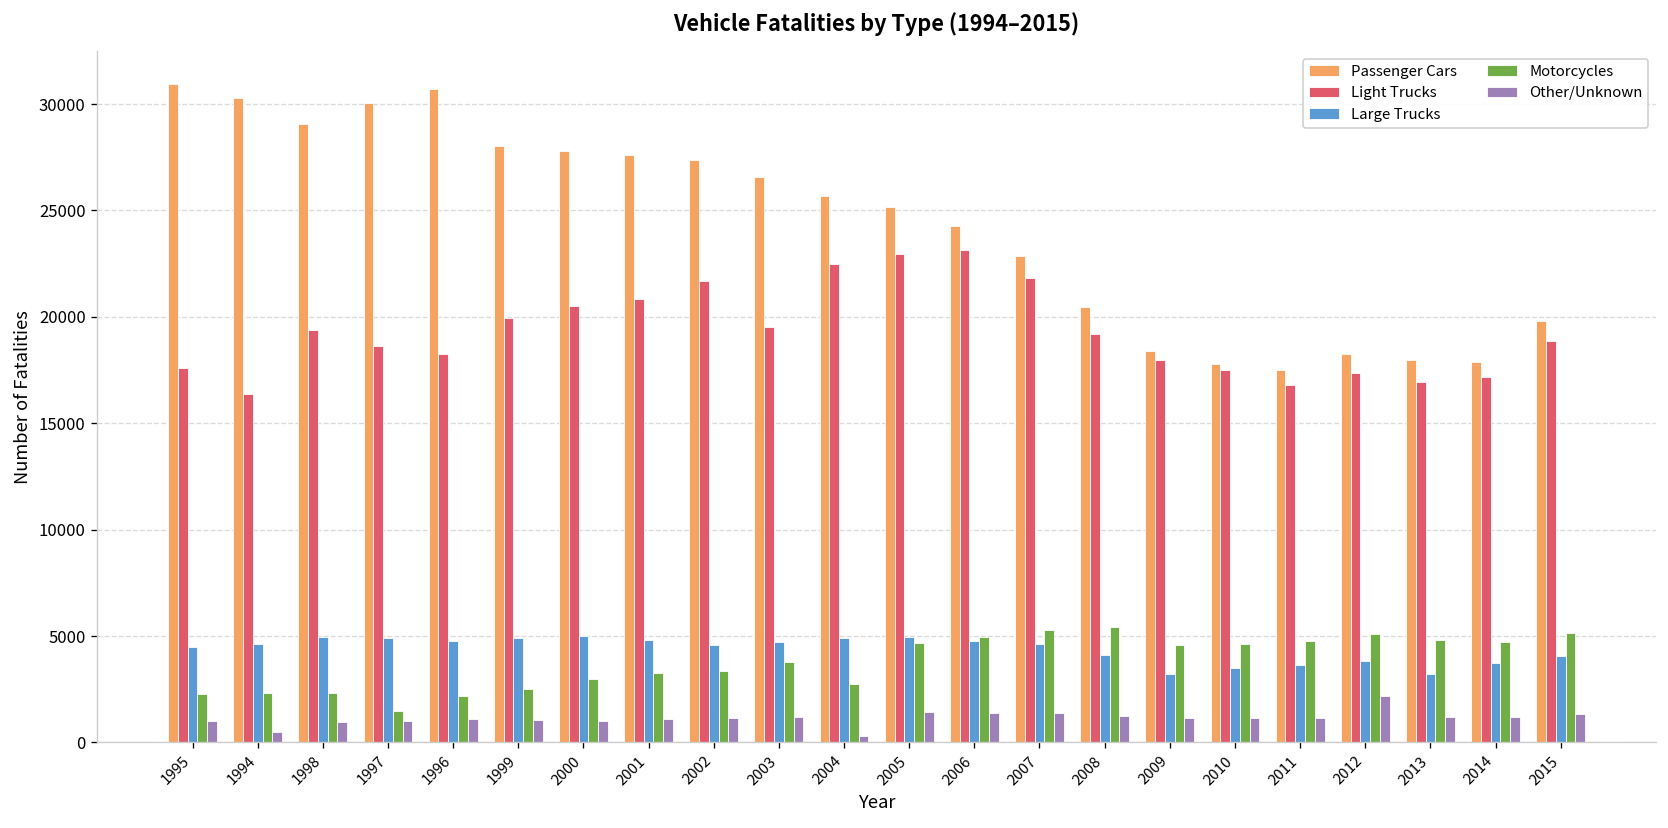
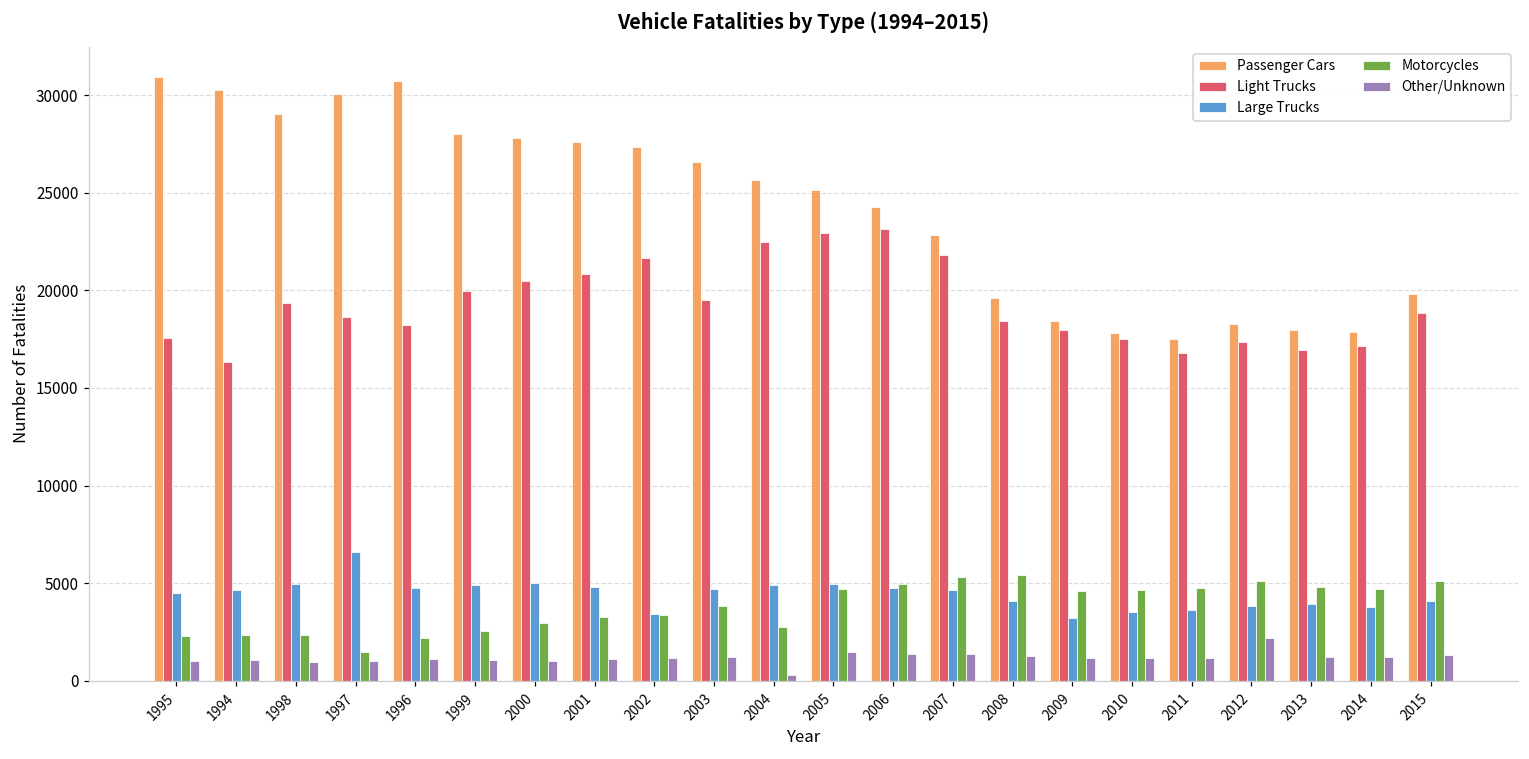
  {
    "Passenger Cars": {
      "1995": 30900,
      "1994": 30300,
      "1998": 29000,
      "1997": 30100,
      "1996": 30700,
      "1999": 28000,
      "2000": 27800,
      "2001": 27600,
      "2002": 27400,
      "2003": 26600,
      "2004": 25700,
      "2005": 25200,
      "2006": 24300,
      "2007": 22900,
-     "2008": 20500,
+     "2008": 19600,
      "2009": 18400,
      "2010": 17800,
      "2011": 17500,
      "2012": 18300,
      "2013": 18000,
      "2014": 17900,
      "2015": 19800
    },
    "Light Trucks": {
      "1995": 17600,
      "1994": 16400,
      "1998": 19400,
      "1997": 18600,
      "1996": 18200,
      "1999": 20000,
      "2000": 20500,
      "2001": 20800,
      "2002": 21700,
      "2003": 19500,
      "2004": 22500,
      "2005": 23000,
      "2006": 23100,
      "2007": 21800,
-     "2008": 19200,
+     "2008": 18400,
      "2009": 18000,
      "2010": 17500,
      "2011": 16800,
      "2012": 17400,
      "2013": 16900,
      "2014": 17200,
      "2015": 18900
    },
    "Large Trucks": {
      "1995": 4500,
      "1994": 4600,
      "1998": 5000,
-     "1997": 4900,
+     "1997": 6600,
      "1996": 4800,
      "1999": 4900,
      "2000": 5000,
      "2001": 4800,
-     "2002": 4600,
+     "2002": 3400,
      "2003": 4700,
      "2004": 4900,
      "2005": 5000,
      "2006": 4800,
      "2007": 4600,
      "2008": 4100,
      "2009": 3200,
      "2010": 3500,
      "2011": 3600,
      "2012": 3800,
-     "2013": 3200,
+     "2013": 3900,
      "2014": 3700,
      "2015": 4100
    },
    "Motorcycles": {
      "1995": 2300,
      "1994": 2300,
      "1998": 2300,
      "1997": 1500,
      "1996": 2200,
      "1999": 2500,
      "2000": 3000,
      "2001": 3300,
      "2002": 3400,
      "2003": 3800,
      "2004": 2700,
      "2005": 4700,
      "2006": 5000,
      "2007": 5300,
      "2008": 5400,
      "2009": 4600,
      "2010": 4700,
      "2011": 4800,
      "2012": 5100,
      "2013": 4800,
      "2014": 4700,
      "2015": 5100
    },
    "Other/Unknown": {
      "1995": 1000,
-     "1994": 500,
+     "1994": 1000,
      "1998": 900,
      "1997": 1000,
      "1996": 1100,
      "1999": 1100,
      "2000": 1000,
      "2001": 1100,
      "2002": 1200,
      "2003": 1200,
      "2004": 300,
      "2005": 1400,
      "2006": 1400,
      "2007": 1400,
      "2008": 1300,
      "2009": 1100,
      "2010": 1200,
      "2011": 1200,
      "2012": 2200,
      "2013": 1200,
      "2014": 1200,
      "2015": 1300
    }
  }
